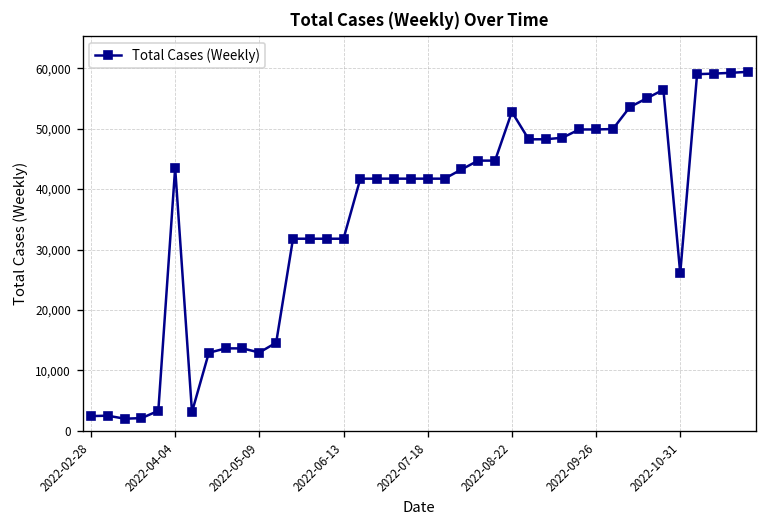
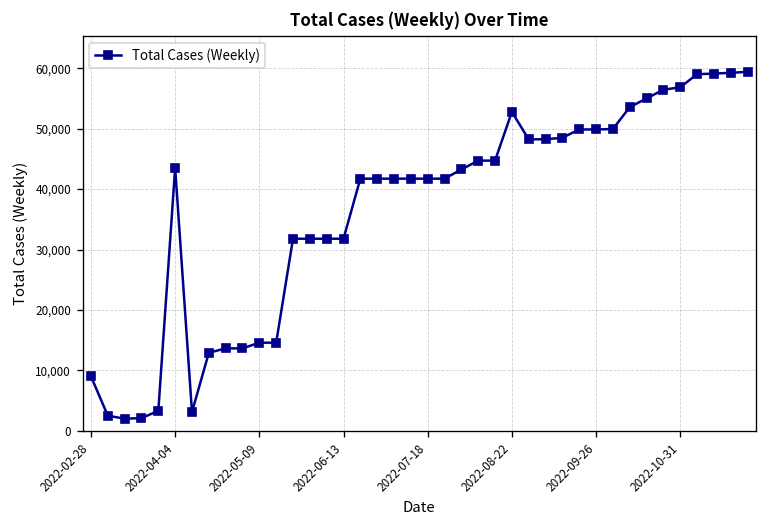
  {
-   "2022-02-28": "2,000",
+   "2022-02-28": "9,000",
    "2022-04-04": "43,000",
-   "2022-05-09": "13,000",
+   "2022-05-09": "15,000",
    "2022-06-13": "32,000",
    "2022-07-18": "42,000",
    "2022-08-22": "53,000",
    "2022-09-26": "50,000",
-   "2022-10-31": "26,000"
+   "2022-10-31": "57,000"
  }
